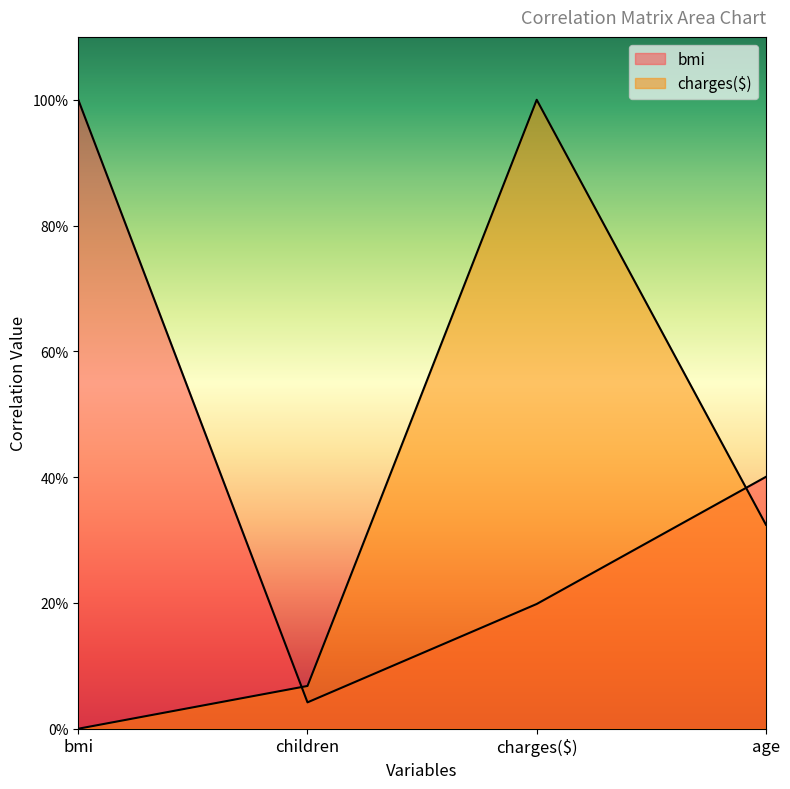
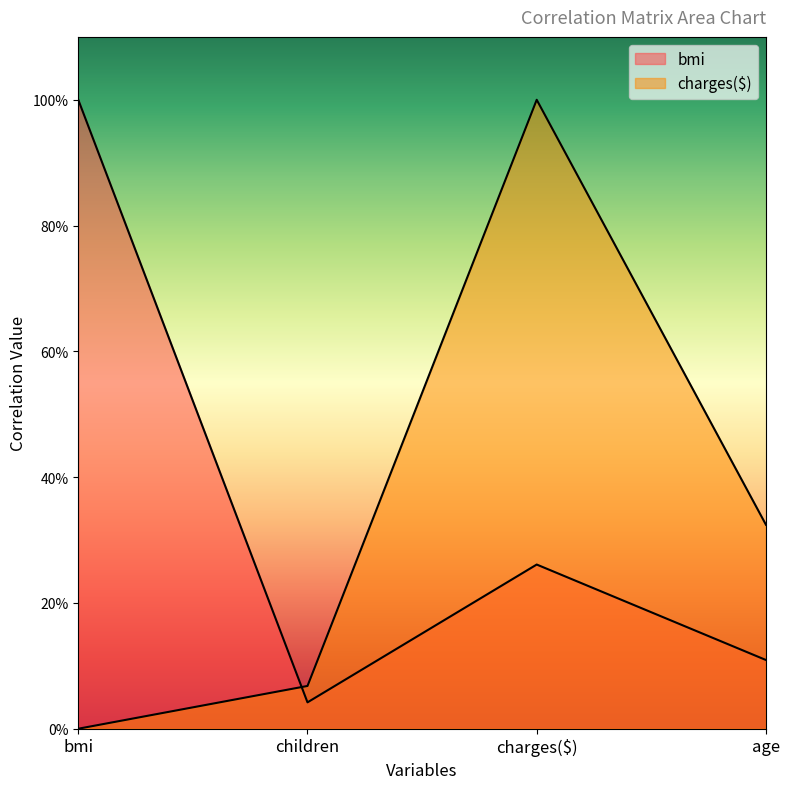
  {
    "bmi": {
      "bmi": "100%",
      "children": "4%",
-     "charges($)": "20%",
-     "age": "40%"
+     "charges($)": "26%",
+     "age": "11%"
    },
    "charges($)": {
      "bmi": "0%",
      "children": "7%",
      "charges($)": "100%",
      "age": "32%"
    }
  }
